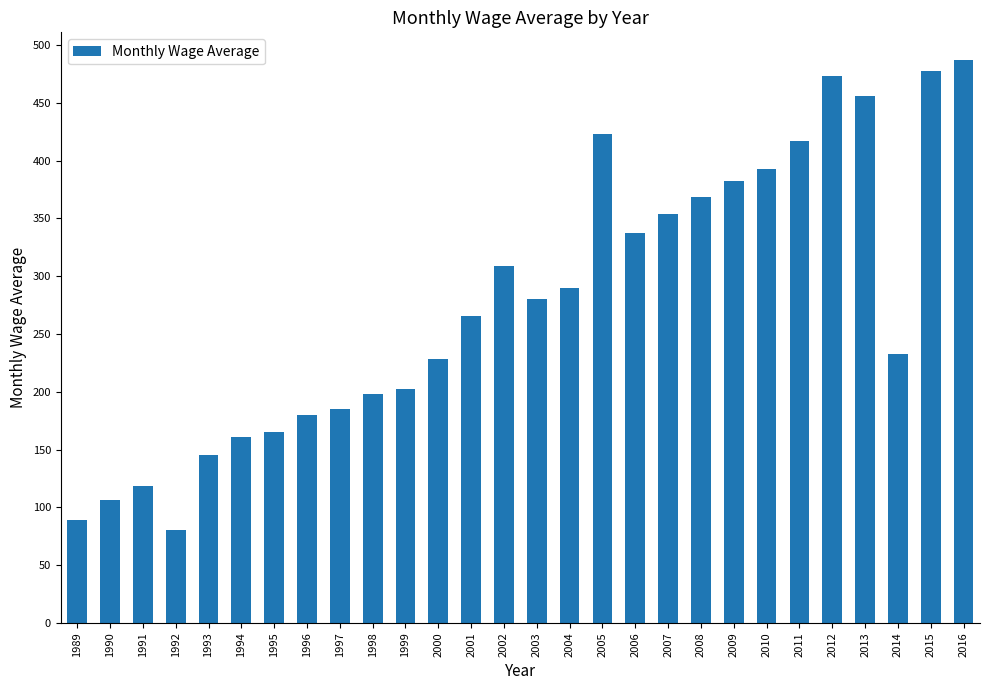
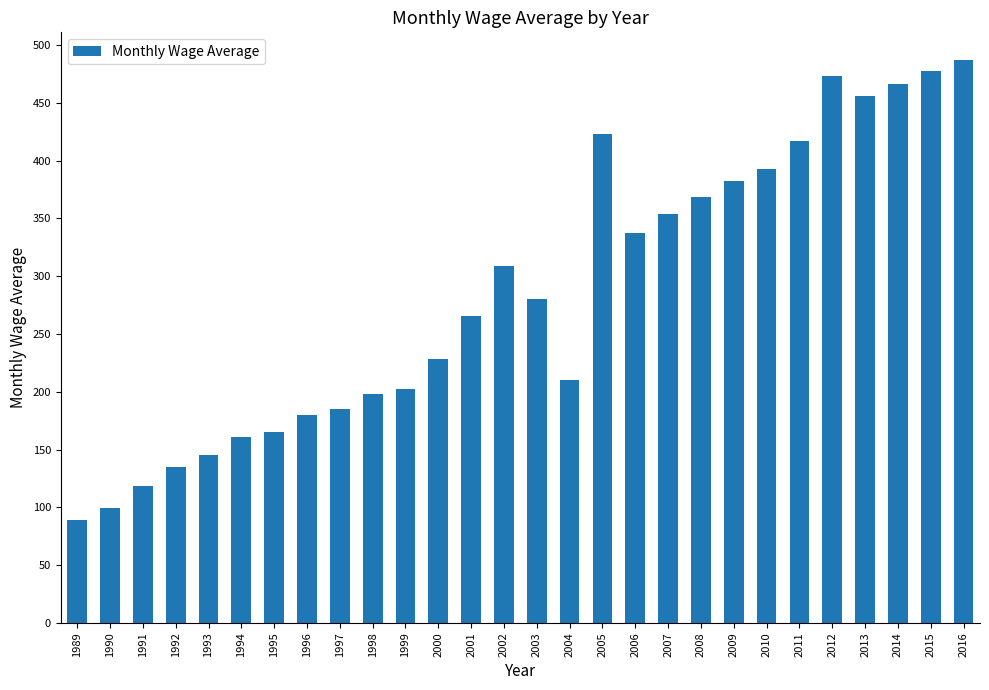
  {
    "1989": 89,
-   "1990": 106,
+   "1990": 99,
    "1991": 118,
-   "1992": 80,
+   "1992": 135,
    "1993": 145,
    "1994": 161,
    "1995": 165,
    "1996": 180,
    "1997": 185,
    "1998": 198,
    "1999": 202,
    "2000": 228,
    "2001": 266,
    "2002": 309,
    "2003": 280,
-   "2004": 290,
+   "2004": 210,
    "2005": 423,
    "2006": 337,
    "2007": 354,
    "2008": 369,
    "2009": 382,
    "2010": 393,
    "2011": 417,
    "2012": 474,
    "2013": 456,
-   "2014": 233,
+   "2014": 466,
    "2015": 477,
    "2016": 487
  }
